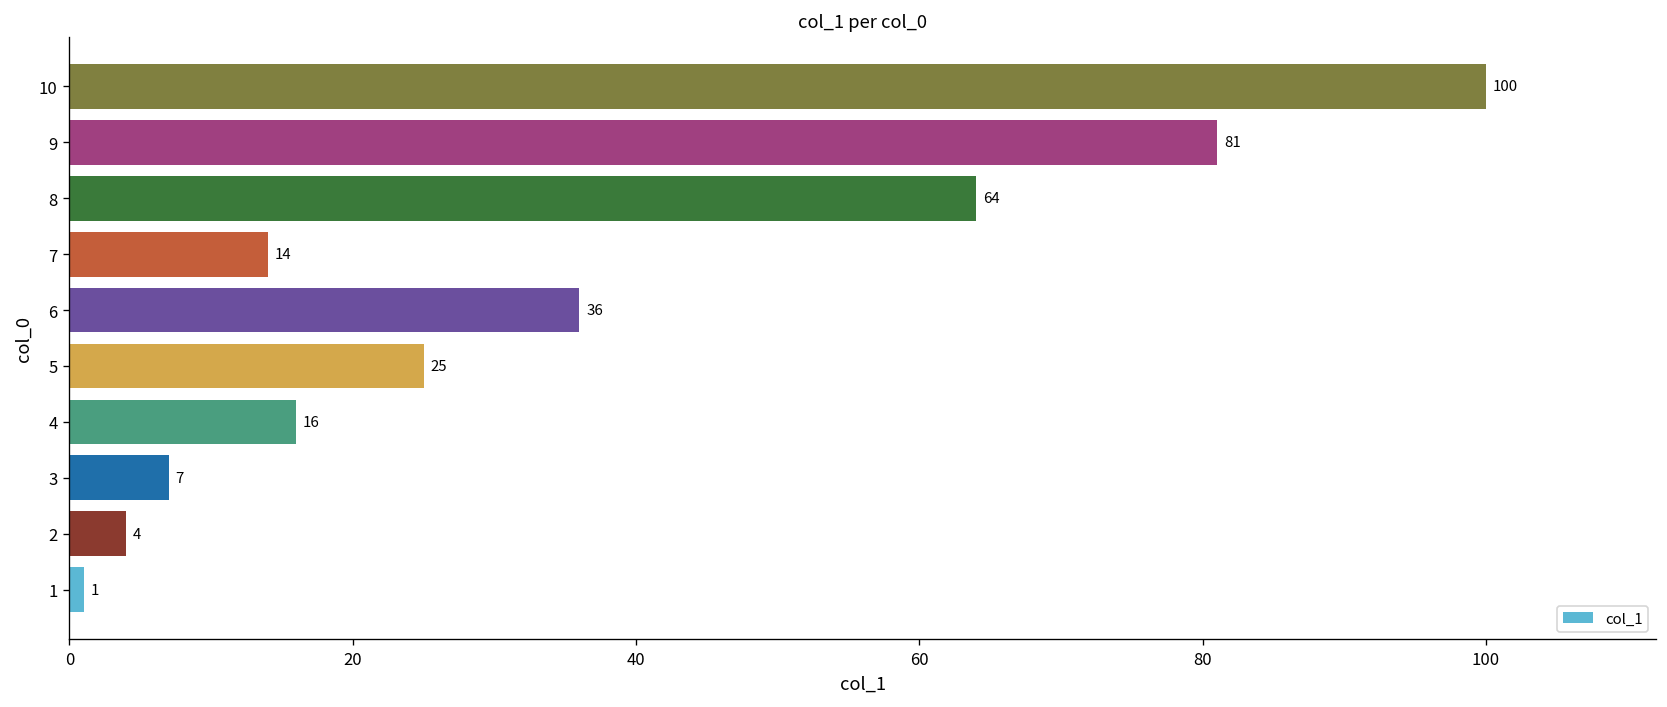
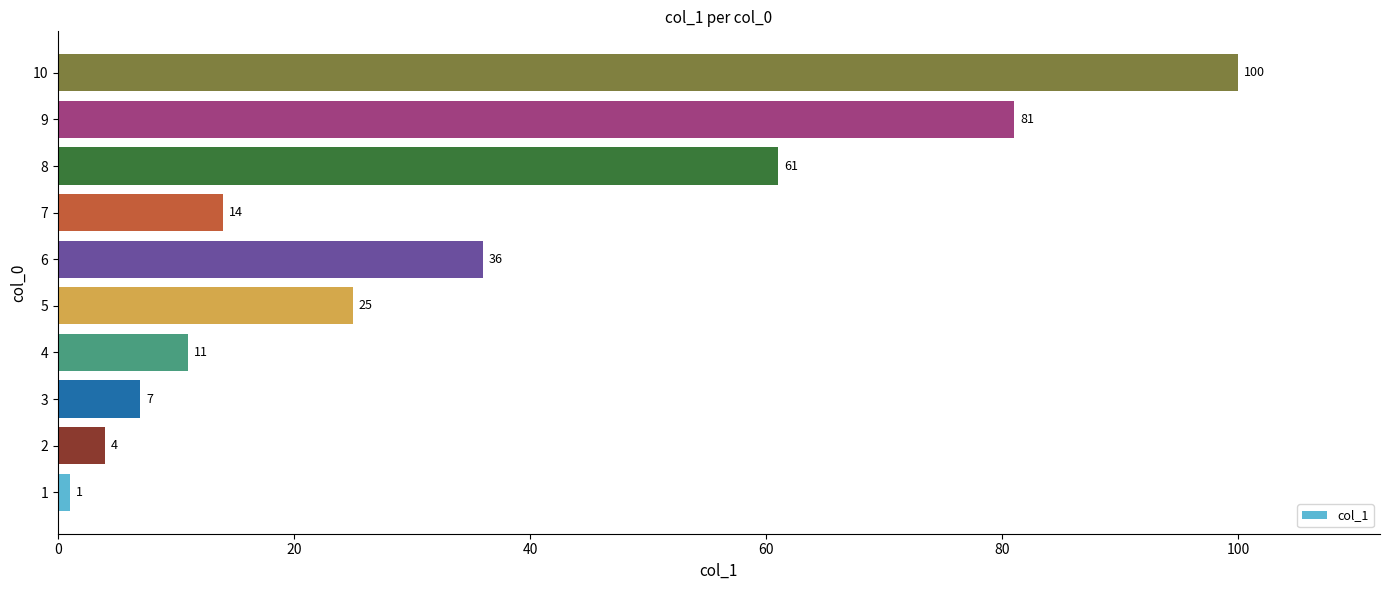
  {
    "10": 100,
    "9": 81,
-   "8": 64,
+   "8": 61,
    "7": 14,
    "6": 36,
    "5": 25,
-   "4": 16,
+   "4": 11,
    "3": 7,
    "2": 4,
    "1": 1
  }
